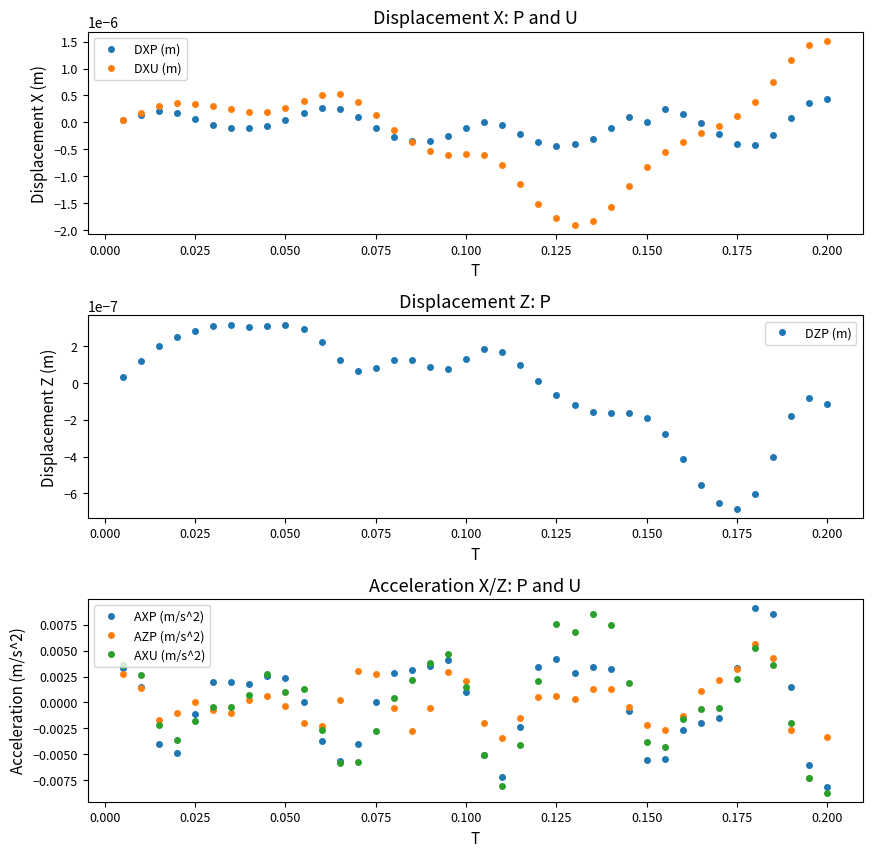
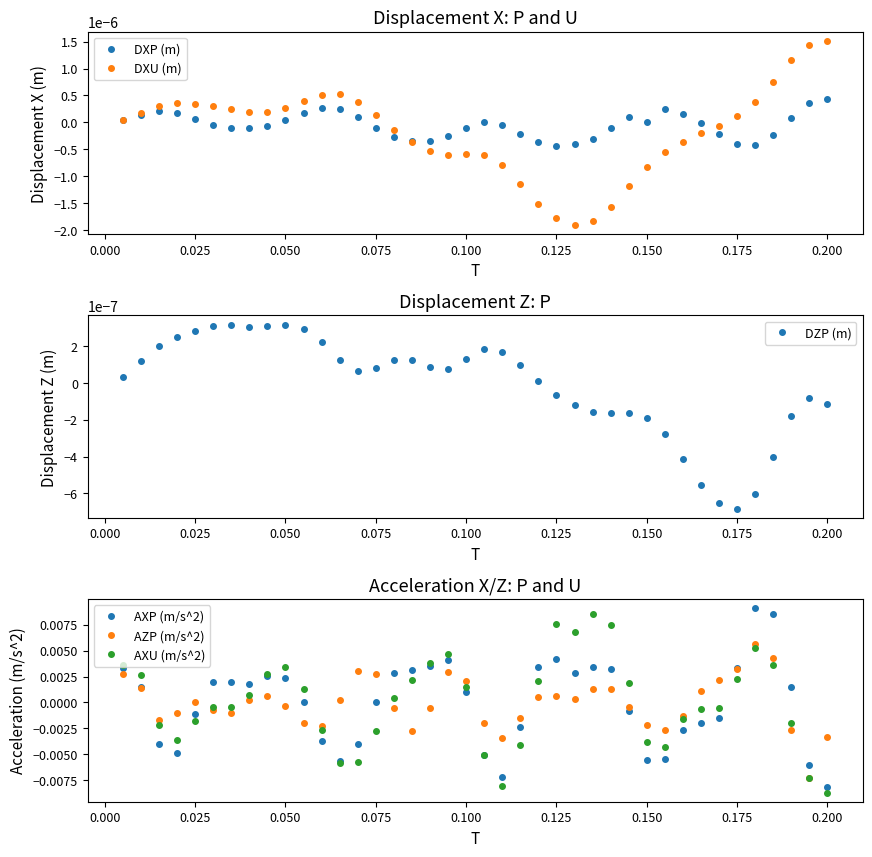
  {
    "Displacement X: P and U": {
      "DXP (m)": {
        "0.025": 0.0000001,
        "0.050": 0.0000000,
        "0.075": -0.0000001,
        "0.100": -0.0000001,
        "0.125": -0.0000004,
        "0.150": 0.0000000,
        "0.175": -0.0000004,
        "0.200": 0.0000004
      },
      "DXU (m)": {
        "0.025": 0.0000003,
        "0.050": 0.0000003,
        "0.075": 0.0000001,
        "0.100": -0.0000006,
        "0.125": -0.0000018,
        "0.150": -0.0000008,
        "0.175": 0.0000001,
        "0.200": 0.0000015
      }
    },
    "Displacement Z: P": {
      "0.025": 0.00000028,
      "0.050": 0.00000032,
      "0.075": 0.00000008,
      "0.100": 0.00000013,
      "0.125": -0.00000006,
      "0.150": -0.00000019,
      "0.175": -0.00000068,
      "0.200": -0.00000011
    },
    "Acceleration X/Z: P and U": {
      "AXP (m/s^2)": {
        "0.025": -0.0012,
        "0.050": 0.0024,
        "0.075": 0.0000,
        "0.100": 0.0010,
        "0.125": 0.0042,
        "0.150": -0.0055,
        "0.200": -0.0081
      },
      "AZP (m/s^2)": {
        "0.025": 0.0000,
        "0.050": -0.0003,
        "0.075": 0.0028,
        "0.100": 0.0021,
        "0.125": 0.0006,
        "0.150": -0.0022,
        "0.200": -0.0034
      },
      "AXU (m/s^2)": {
        "0.025": -0.0018,
-       "0.050": 0.0010,
+       "0.050": 0.0034,
        "0.075": -0.0028,
        "0.100": 0.0015,
        "0.125": 0.0076,
        "0.150": -0.0038,
        "0.175": 0.0023,
        "0.200": -0.0087
      }
    }
  }
